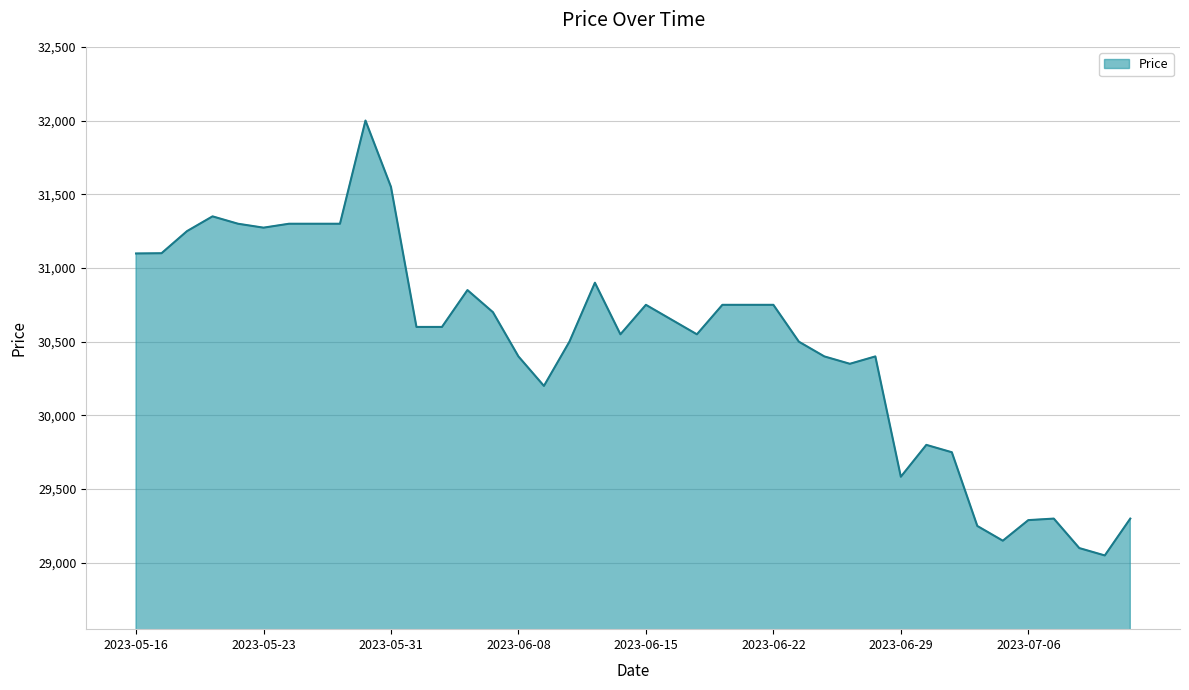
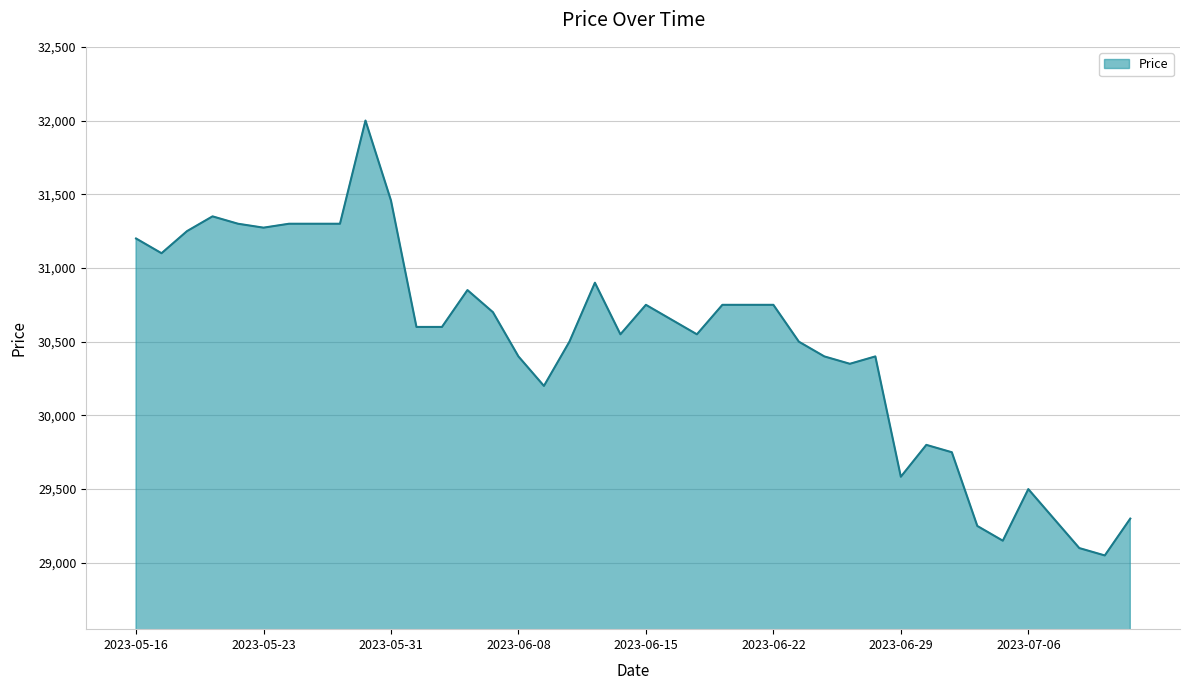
  {
-   "2023-05-16": "31,100",
+   "2023-05-16": "31,200",
    "2023-05-23": "31,270",
-   "2023-05-31": "31,550",
+   "2023-05-31": "31,460",
    "2023-06-08": "30,400",
    "2023-06-15": "30,750",
    "2023-06-22": "30,750",
    "2023-06-29": "29,580",
-   "2023-07-06": "29,290"
+   "2023-07-06": "29,500"
  }
